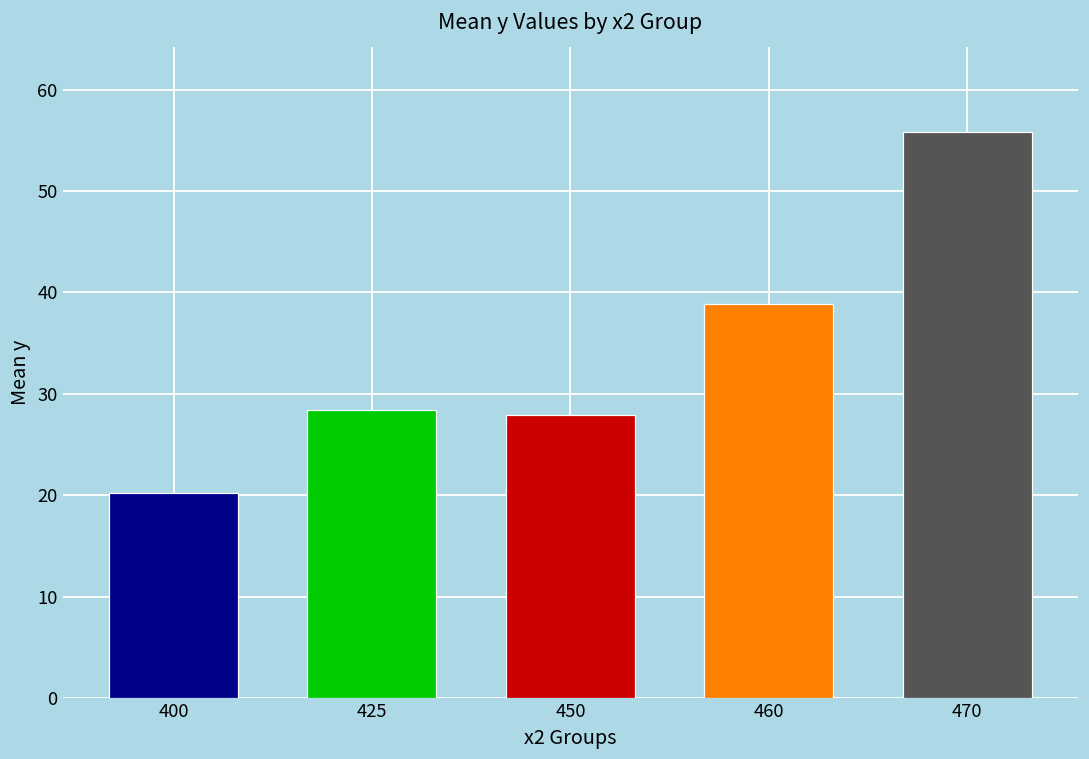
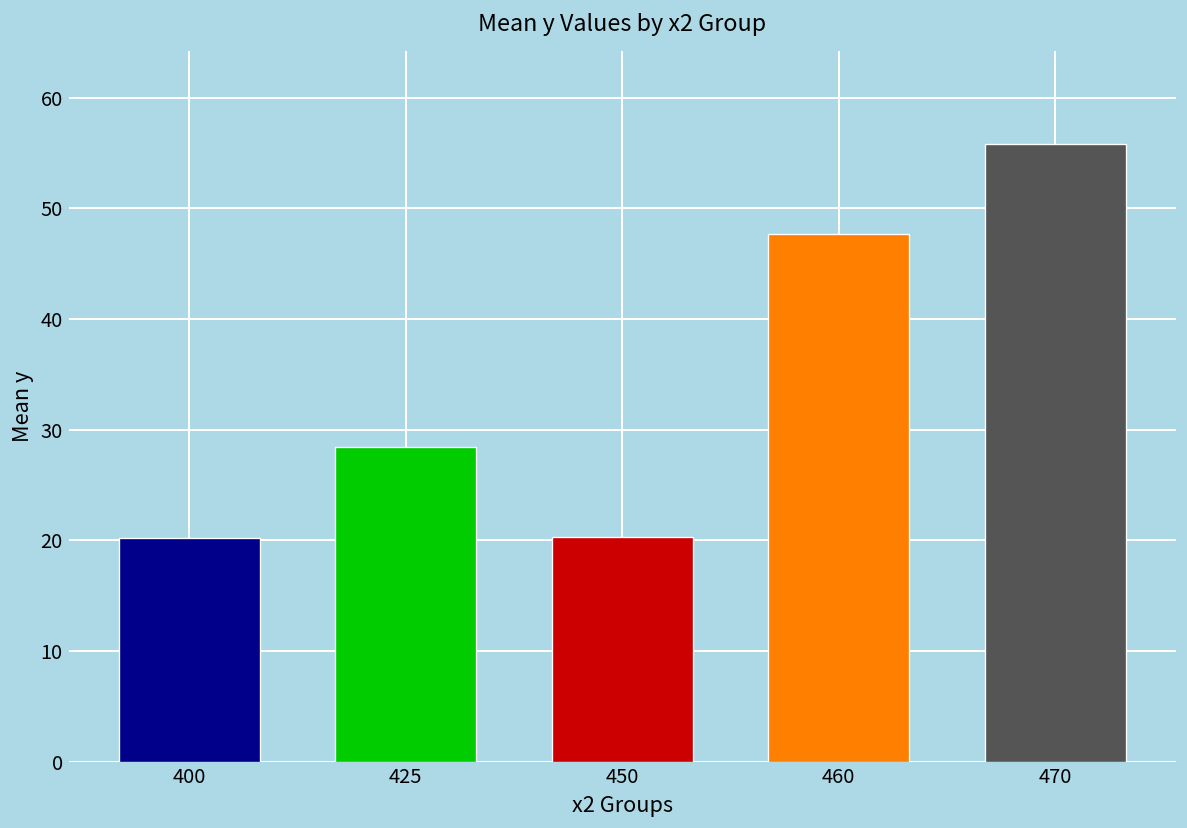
  {
    "400": 20,
    "425": 28,
-   "450": 28,
-   "460": 39,
+   "450": 20,
+   "460": 48,
    "470": 56
  }
